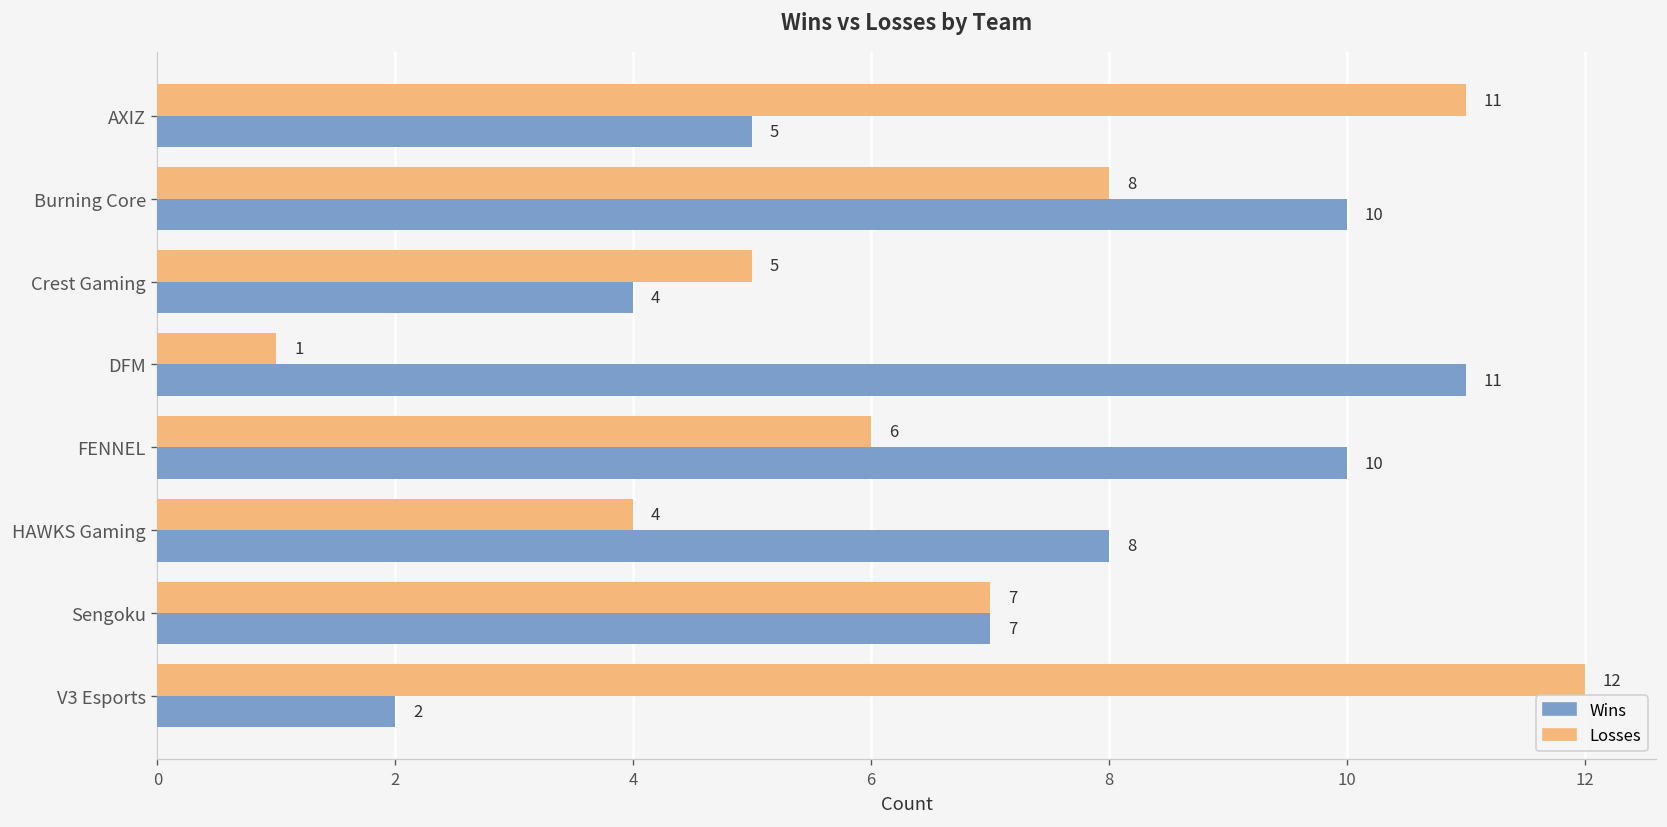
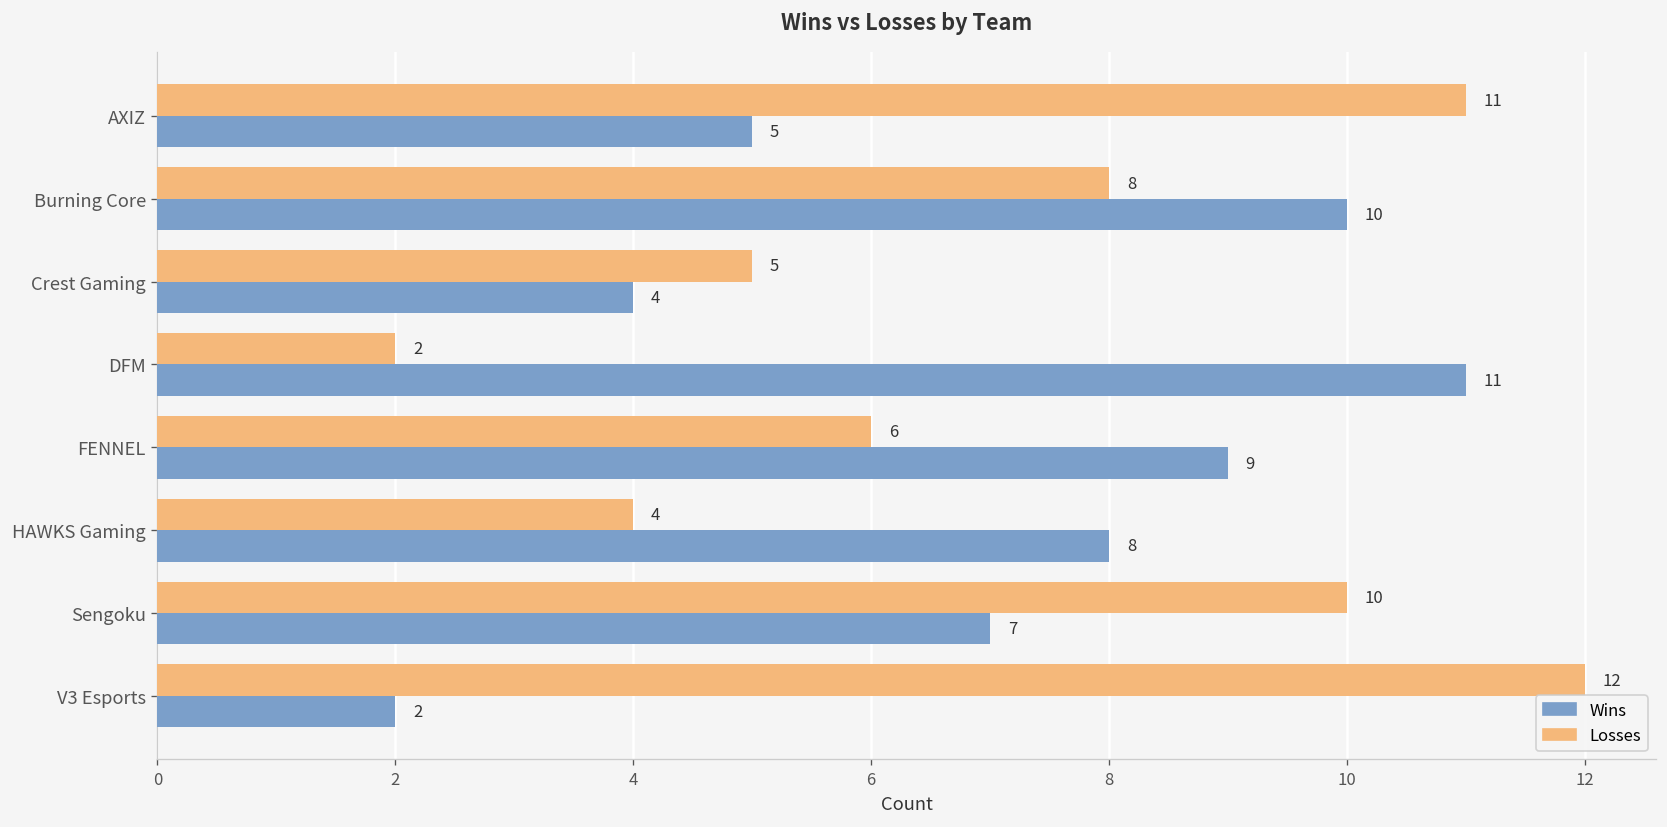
  {
    "Wins": {
      "AXIZ": 5,
      "Burning Core": 10,
      "Crest Gaming": 4,
      "DFM": 11,
-     "FENNEL": 10,
+     "FENNEL": 9,
      "HAWKS Gaming": 8,
      "Sengoku": 7,
      "V3 Esports": 2
    },
    "Losses": {
      "AXIZ": 11,
      "Burning Core": 8,
      "Crest Gaming": 5,
-     "DFM": 1,
+     "DFM": 2,
      "FENNEL": 6,
      "HAWKS Gaming": 4,
-     "Sengoku": 7,
+     "Sengoku": 10,
      "V3 Esports": 12
    }
  }
